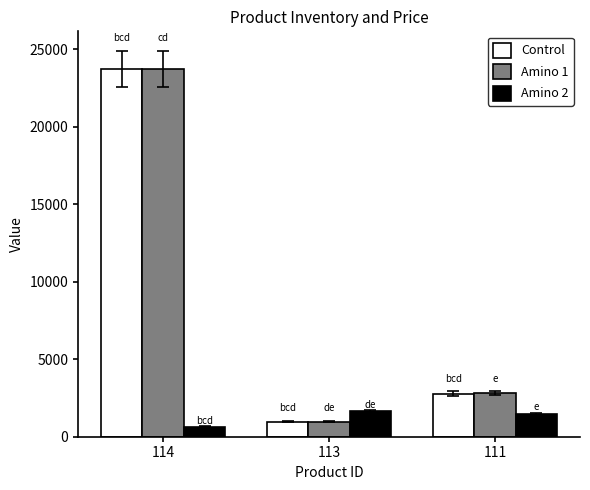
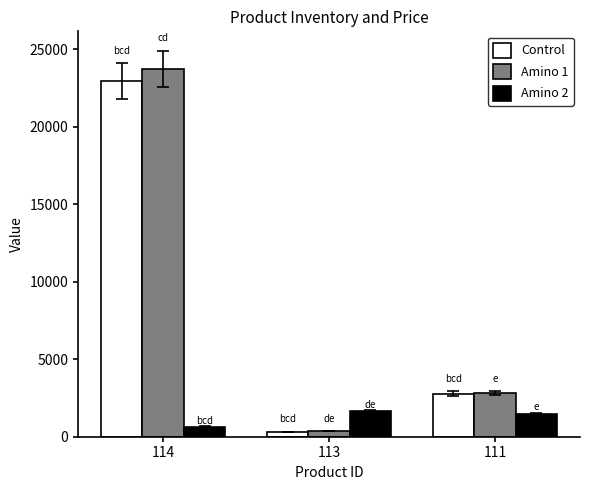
  {
    "Control": {
-     "114": 23700,
-     "113": 1000,
+     "114": 23000,
+     "113": 300,
      "111": 2800
    },
    "Amino 1": {
      "114": 23700,
-     "113": 1000,
+     "113": 400,
      "111": 2800
    },
    "Amino 2": {
      "114": 600,
      "113": 1600,
      "111": 1500
    }
  }
